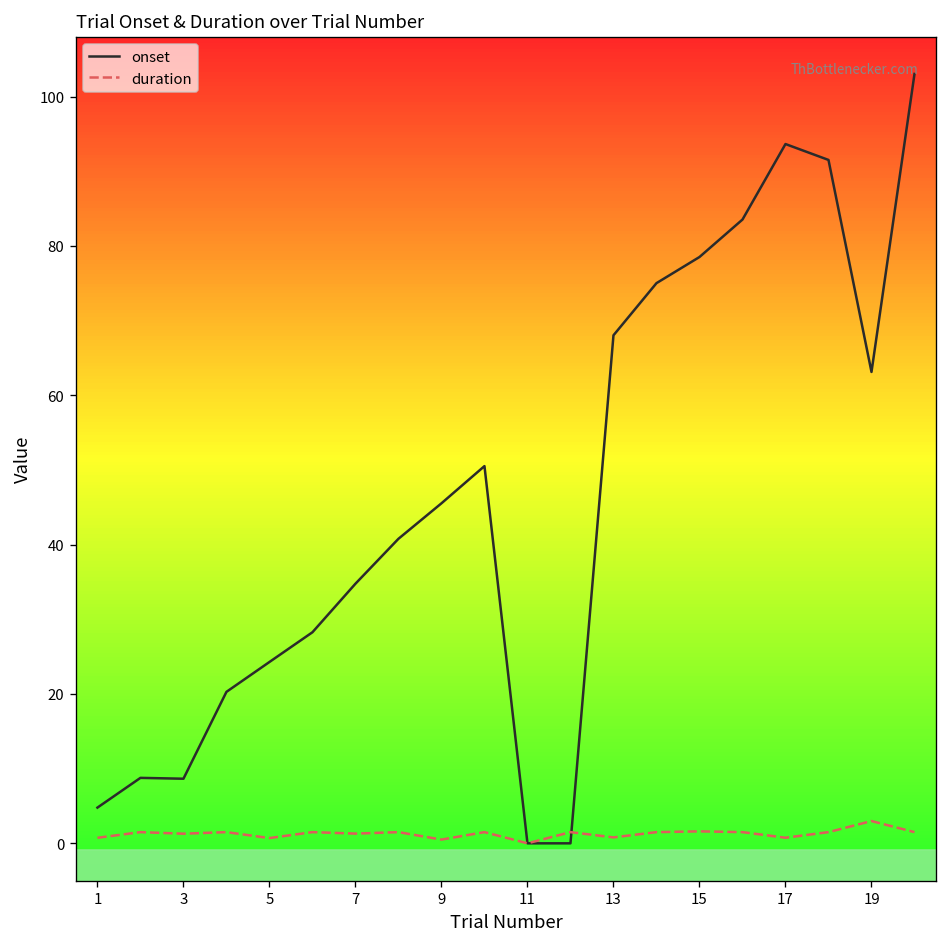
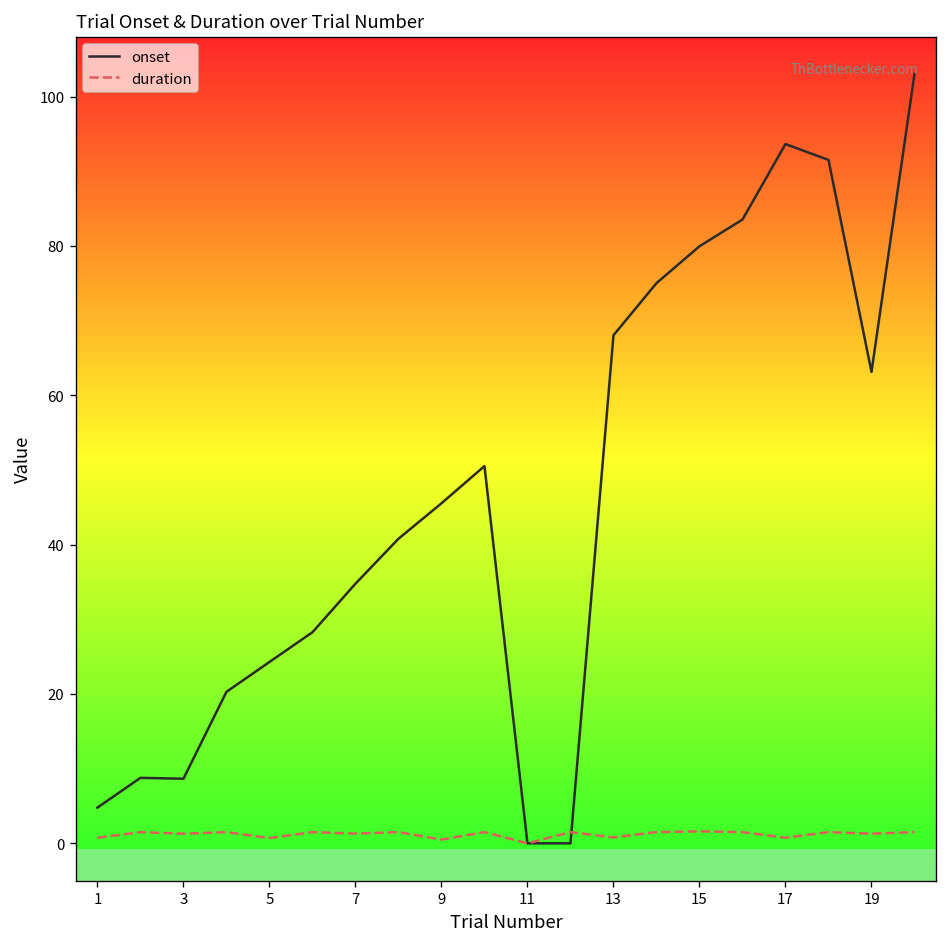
  {
    "onset": {
      "1": 5,
      "3": 9,
      "5": 24,
      "7": 35,
      "9": 46,
      "13": 68,
-     "15": 79,
+     "15": 80,
      "17": 94,
      "19": 63
    },
    "duration": {
      "1": 1,
      "3": 1,
      "5": 1,
      "7": 1,
      "9": 1,
      "13": 1,
      "15": 2,
      "17": 1,
-     "19": 3
+     "19": 1
    }
  }
